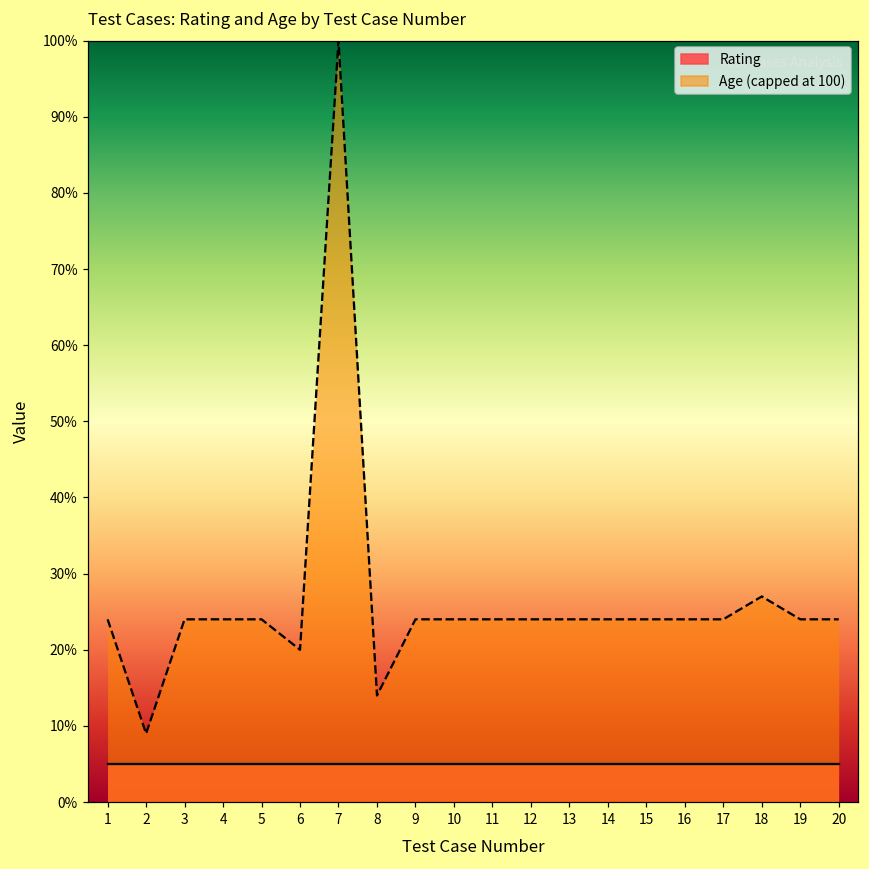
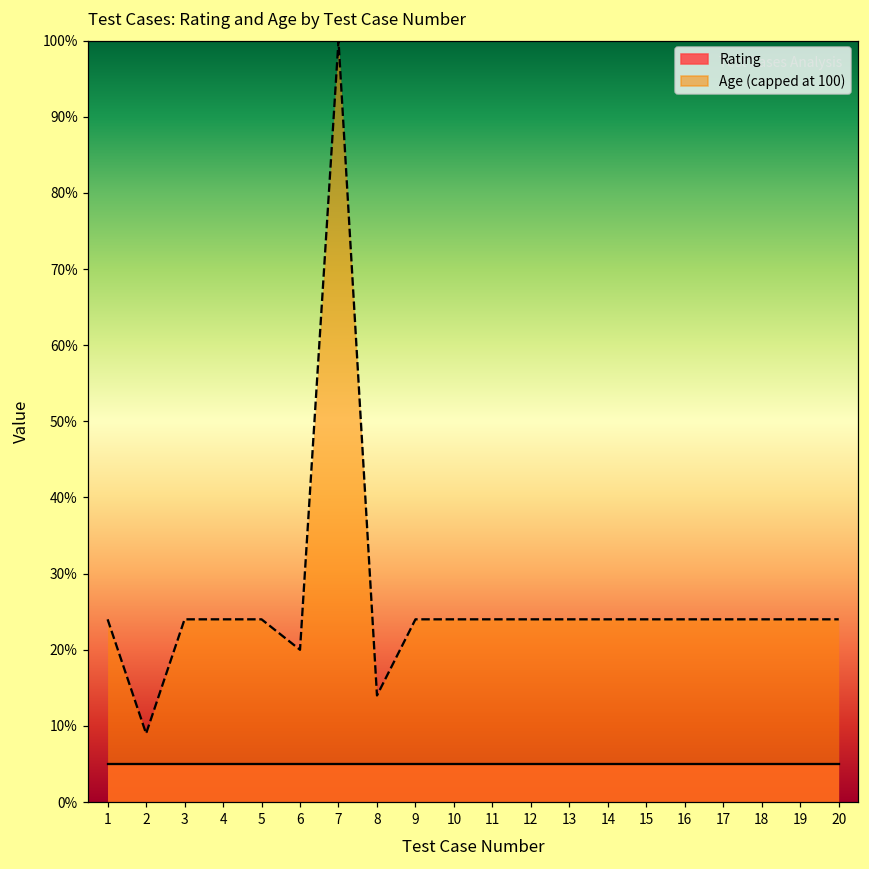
  {
    "Rating": {
      "1": "5%",
      "2": "5%",
      "3": "5%",
      "4": "5%",
      "5": "5%",
      "6": "5%",
      "7": "5%",
      "8": "5%",
      "9": "5%",
      "10": "5%",
      "11": "5%",
      "12": "5%",
      "13": "5%",
      "14": "5%",
      "15": "5%",
      "16": "5%",
      "17": "5%",
      "18": "5%",
      "19": "5%",
      "20": "5%"
    },
    "Age (capped at 100)": {
      "1": "24%",
      "2": "9%",
      "3": "24%",
      "4": "24%",
      "5": "24%",
      "6": "20%",
      "7": "100%",
      "8": "14%",
      "9": "24%",
      "10": "24%",
      "11": "24%",
      "12": "24%",
      "13": "24%",
      "14": "24%",
      "15": "24%",
      "16": "24%",
      "17": "24%",
-     "18": "27%",
+     "18": "24%",
      "19": "24%",
      "20": "24%"
    }
  }
